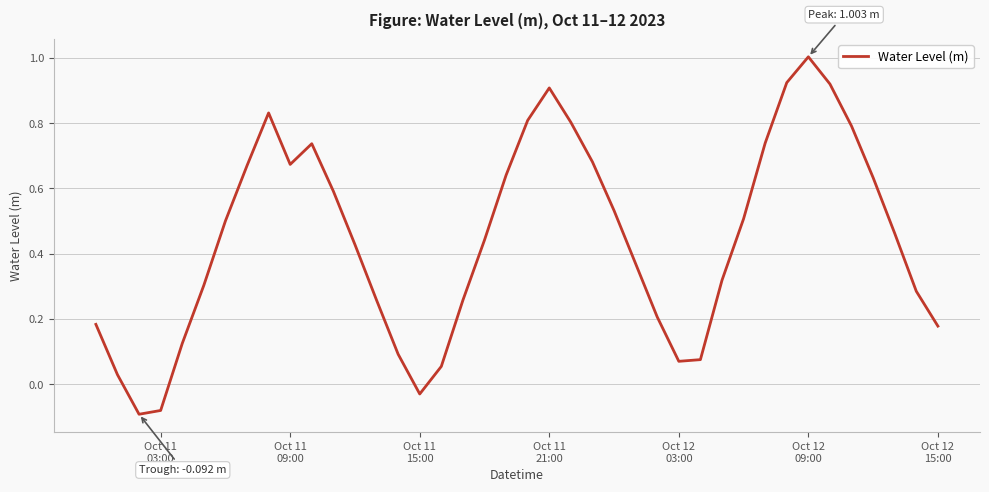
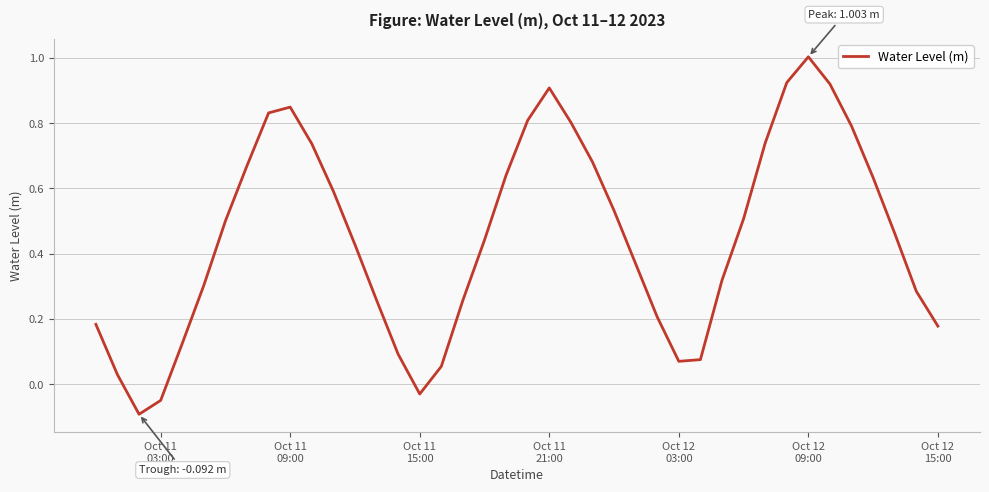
  {
-   "Oct 11 03:00": -0.08,
-   "Oct 11 09:00": 0.67,
+   "Oct 11 03:00": -0.05,
+   "Oct 11 09:00": 0.85,
    "Oct 11 15:00": -0.03,
    "Oct 11 21:00": 0.91,
    "Oct 12 03:00": 0.07,
    "Oct 12 15:00": 0.18
  }
